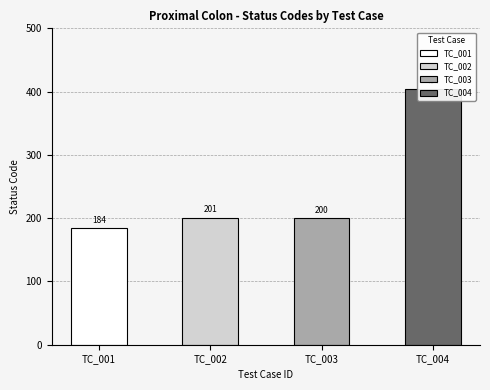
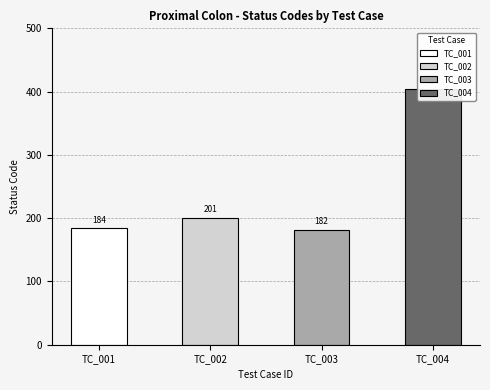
  {
    "TC_001": 184,
    "TC_002": 201,
-   "TC_003": 200
+   "TC_003": 182
  }
